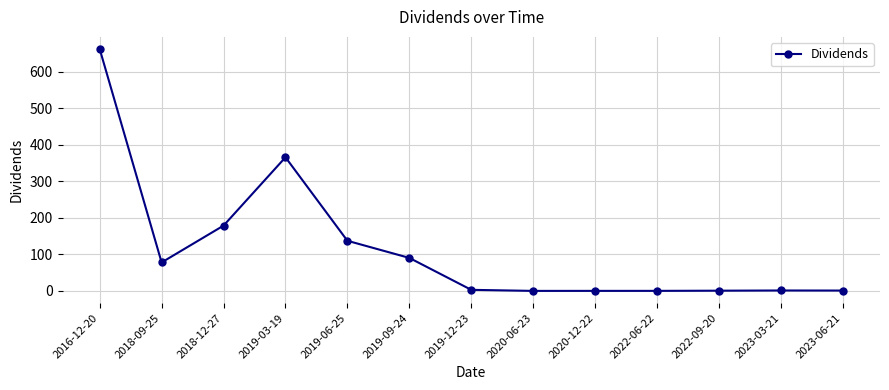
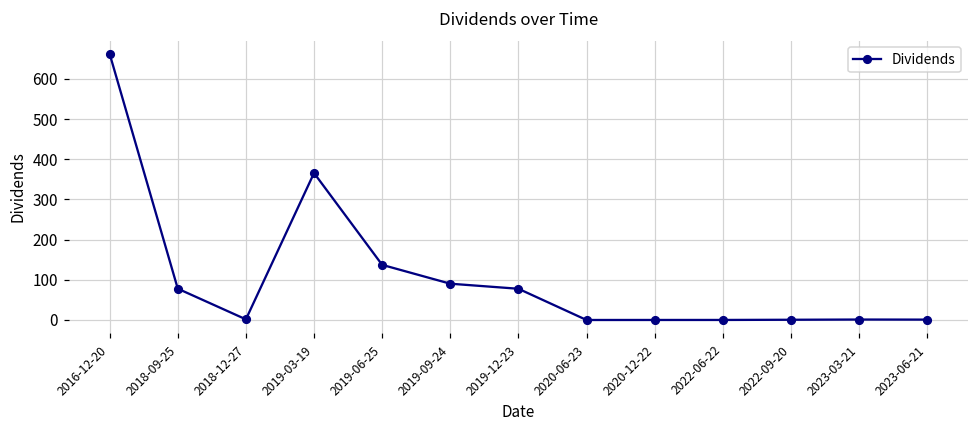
  {
    "2016-12-20": 660,
    "2018-09-25": 80,
-   "2018-12-27": 180,
+   "2018-12-27": 0,
    "2019-03-19": 370,
    "2019-06-25": 140,
    "2019-09-24": 90,
-   "2019-12-23": 0,
+   "2019-12-23": 80,
    "2020-06-23": 0,
    "2020-12-22": 0,
    "2022-06-22": 0,
    "2022-09-20": 0,
    "2023-03-21": 0,
    "2023-06-21": 0
  }
